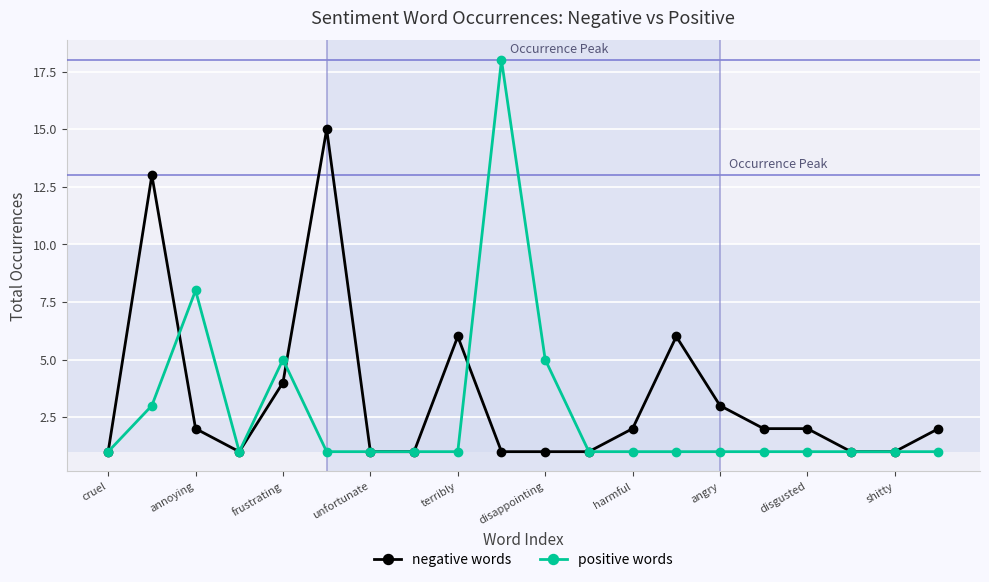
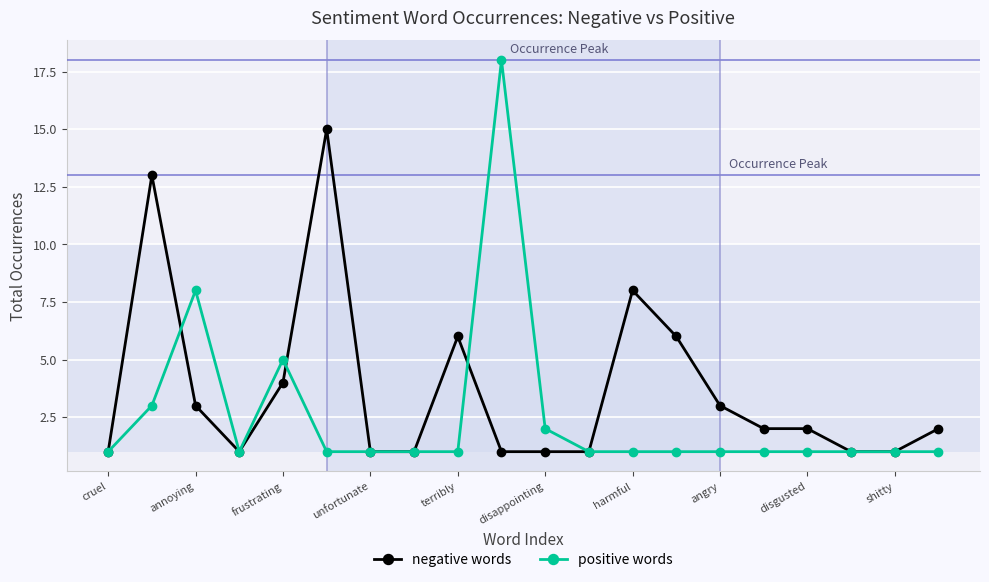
  {
    "negative words": {
-     "annoying": 2,
+     "annoying": 3,
      "frustrating": 4,
      "terribly": 6,
      "disappointing": 1,
-     "harmful": 2,
+     "harmful": 8,
      "angry": 3,
      "disgusted": 2
    },
    "positive words": {
      "annoying": 8,
      "frustrating": 5,
      "terribly": 1,
-     "disappointing": 5,
+     "disappointing": 2,
      "harmful": 1,
      "angry": 1,
      "disgusted": 1
    }
  }
